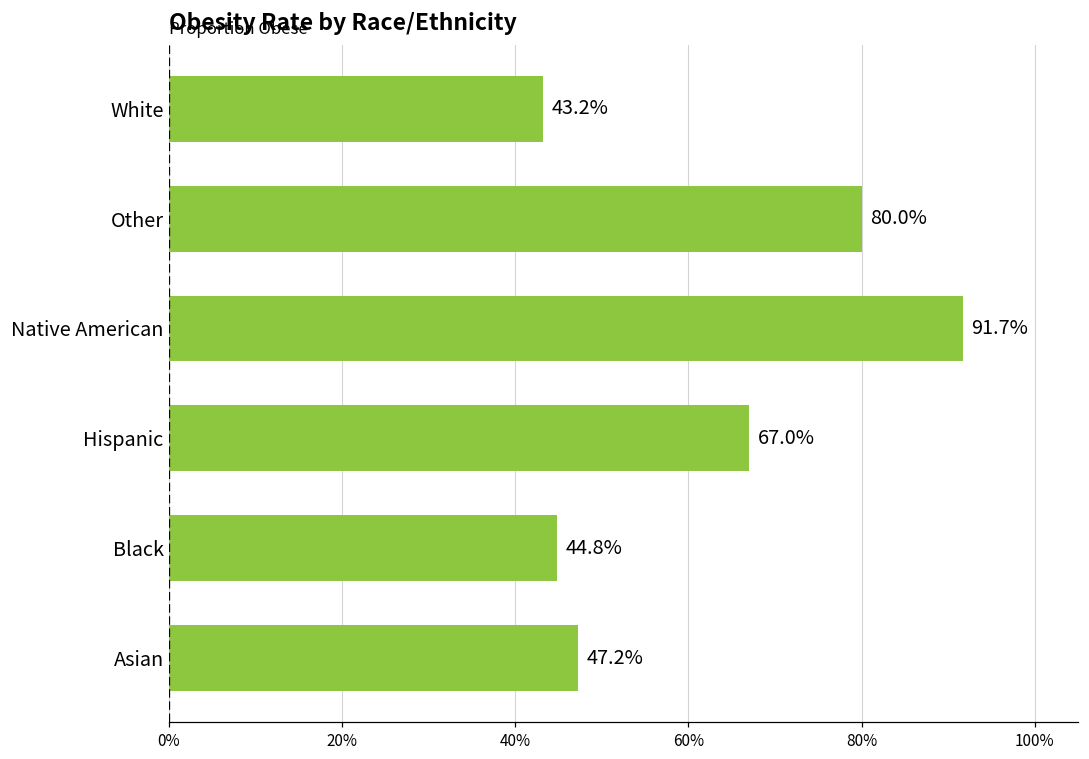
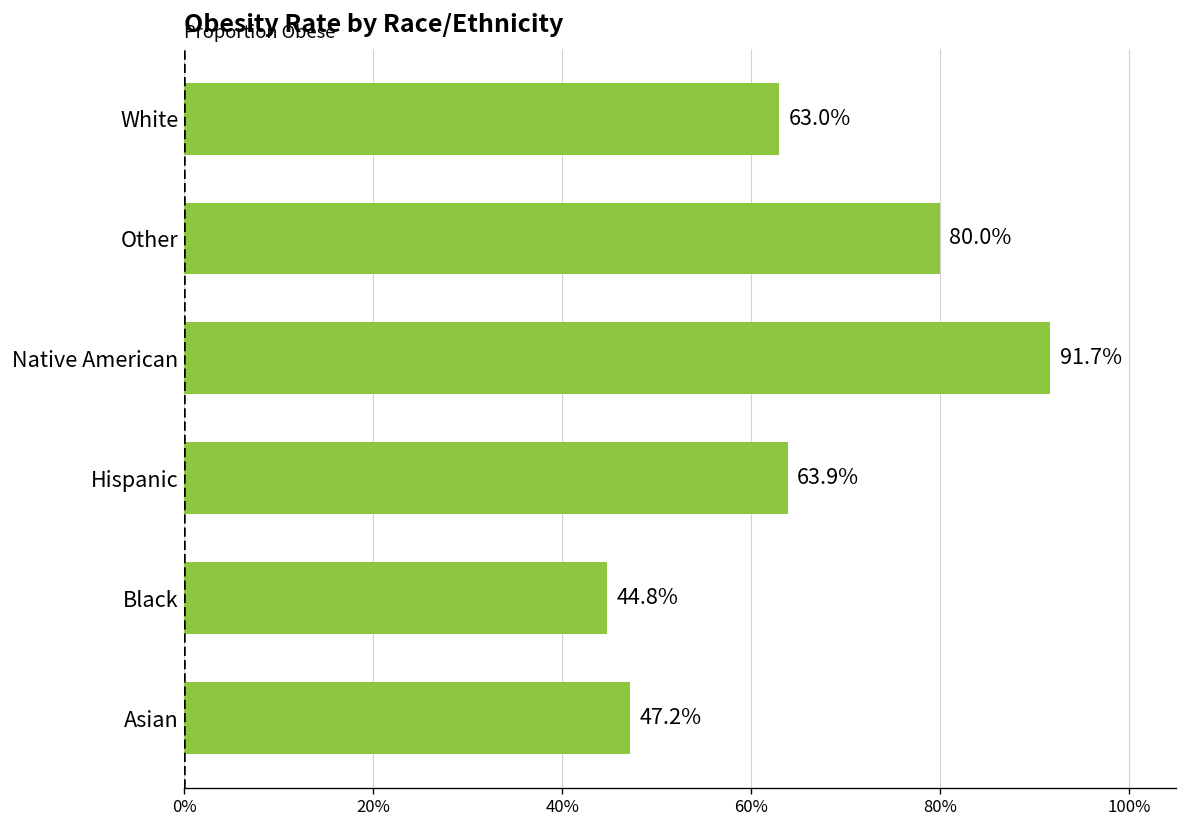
  {
-   "White": "43.2%",
+   "White": "63.0%",
    "Other": "80.0%",
    "Native American": "91.7%",
-   "Hispanic": "67.0%",
+   "Hispanic": "63.9%",
    "Black": "44.8%",
    "Asian": "47.2%"
  }
